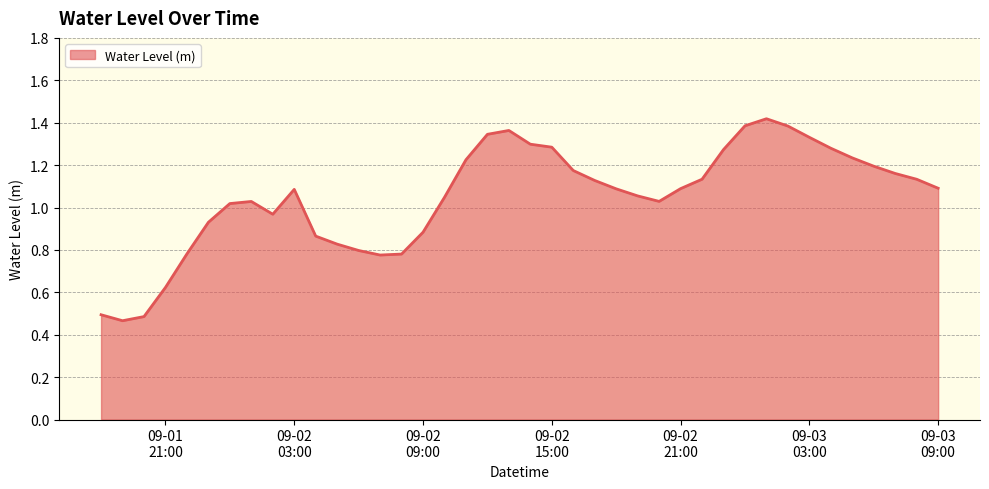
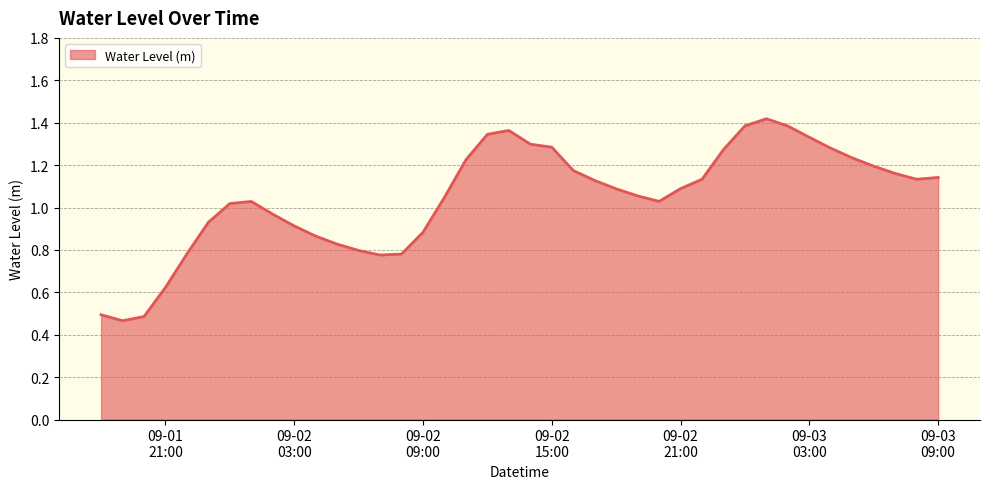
  {
    "09-01 21:00": 0.62,
-   "09-02 03:00": 1.09,
+   "09-02 03:00": 0.91,
    "09-02 09:00": 0.88,
    "09-02 15:00": 1.28,
    "09-02 21:00": 1.09,
    "09-03 03:00": 1.33,
-   "09-03 09:00": 1.09
+   "09-03 09:00": 1.14
  }
